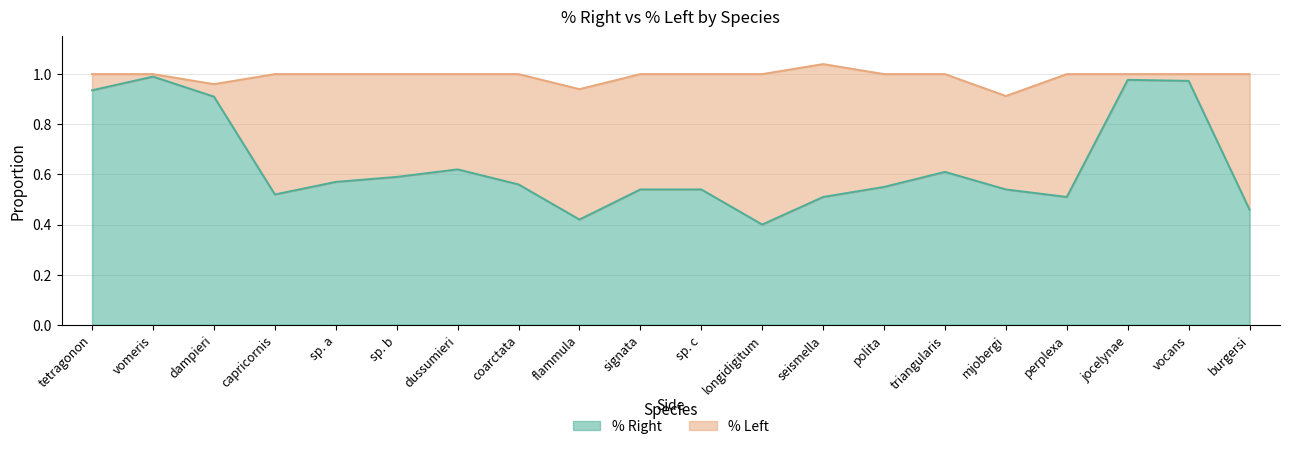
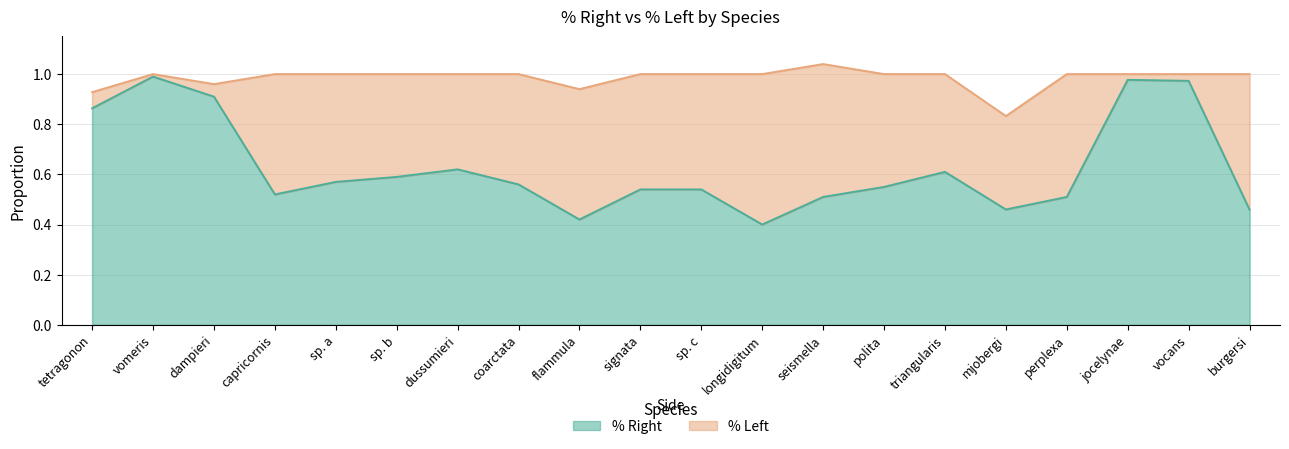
  {
    "% Right": {
-     "tetragonon": 0.94,
+     "tetragonon": 0.86,
      "dampieri": 0.91,
      "capricornis": 0.52,
      "sp. a": 0.57,
      "sp. b": 0.59,
      "dussumieri": 0.62,
      "coarctata": 0.56,
      "flammula": 0.42,
      "signata": 0.54,
      "sp. c": 0.54,
      "longidigitum": 0.40,
      "seismella": 0.51,
      "polita": 0.55,
      "triangularis": 0.61,
-     "mjobergi": 0.54,
+     "mjobergi": 0.46,
      "perplexa": 0.51,
      "jocelynae": 0.98,
      "vocans": 0.97,
      "burgersi": 0.46
    },
    "% Left": {
      "tetragonon": 0.06,
      "dampieri": 0.05,
      "capricornis": 0.48,
      "sp. a": 0.43,
      "sp. b": 0.41,
      "dussumieri": 0.38,
      "coarctata": 0.44,
      "flammula": 0.52,
      "signata": 0.46,
      "sp. c": 0.46,
      "longidigitum": 0.60,
      "seismella": 0.53,
      "polita": 0.45,
      "triangularis": 0.39,
      "mjobergi": 0.37,
      "perplexa": 0.49,
      "jocelynae": 0.02,
      "vocans": 0.03,
      "burgersi": 0.54
    }
  }
